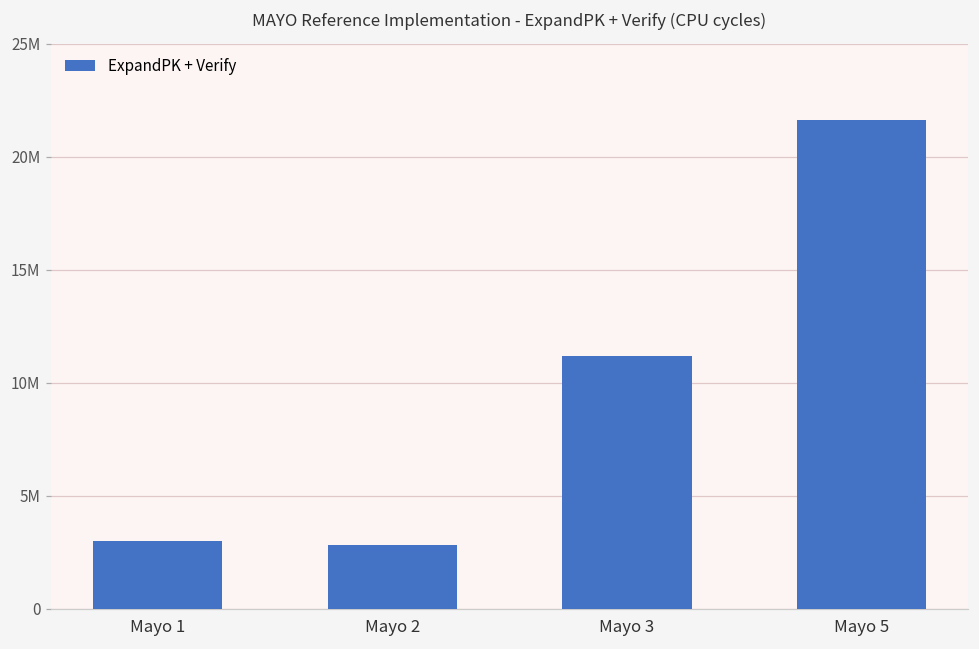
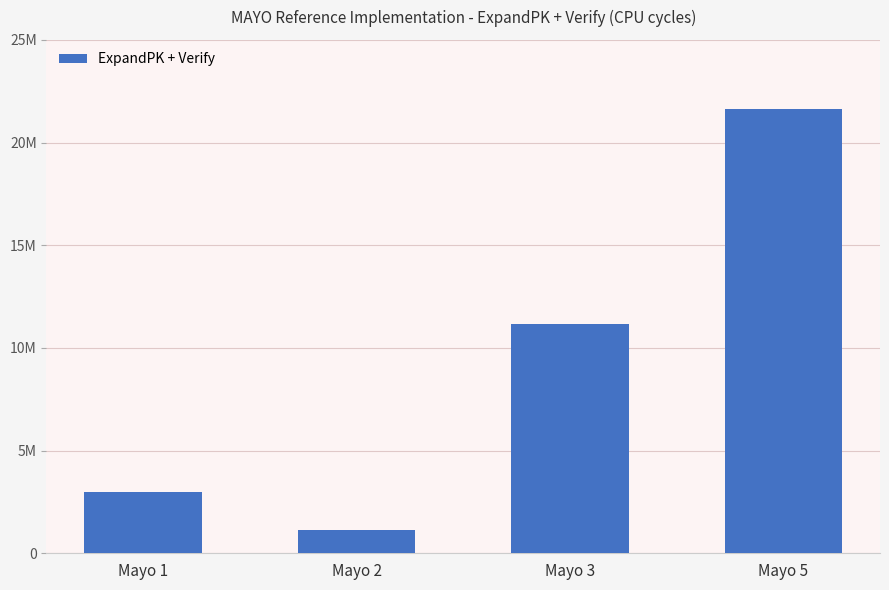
  {
    "Mayo 1": 3000000,
-   "Mayo 2": 2800000,
+   "Mayo 2": 1100000,
    "Mayo 3": 11200000,
    "Mayo 5": 21600000
  }
